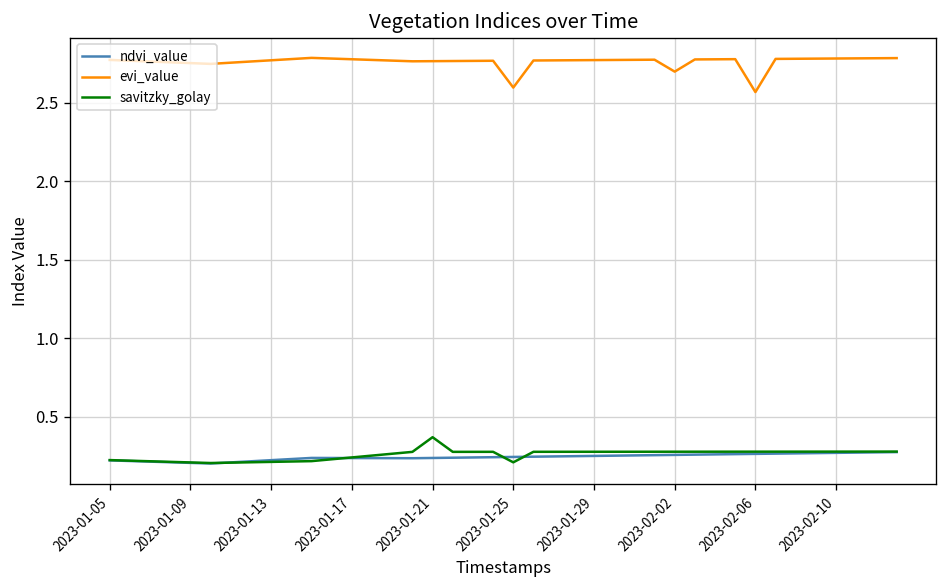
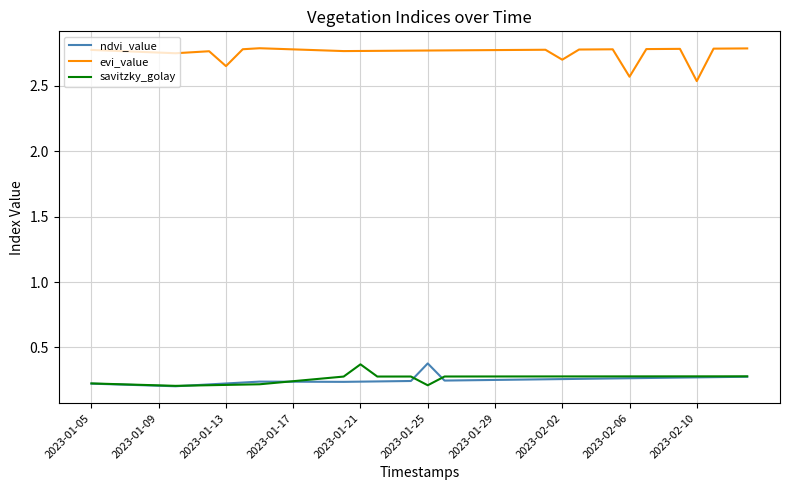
  {
    "ndvi_value": {
      "2023-01-21": 0.24,
-     "2023-01-25": 0.25,
+     "2023-01-25": 0.38,
      "2023-01-29": 0.25,
      "2023-02-02": 0.26
    },
    "evi_value": {
-     "2023-01-13": 2.77,
+     "2023-01-13": 2.65,
      "2023-01-17": 2.78,
      "2023-01-21": 2.77,
-     "2023-01-25": 2.60,
+     "2023-01-25": 2.77,
      "2023-01-29": 2.77,
      "2023-02-02": 2.70,
      "2023-02-06": 2.57,
-     "2023-02-10": 2.78
+     "2023-02-10": 2.54
    },
    "savitzky_golay": {
      "2023-01-21": 0.37,
      "2023-01-25": 0.21,
      "2023-01-29": 0.28,
      "2023-02-02": 0.28
    }
  }
